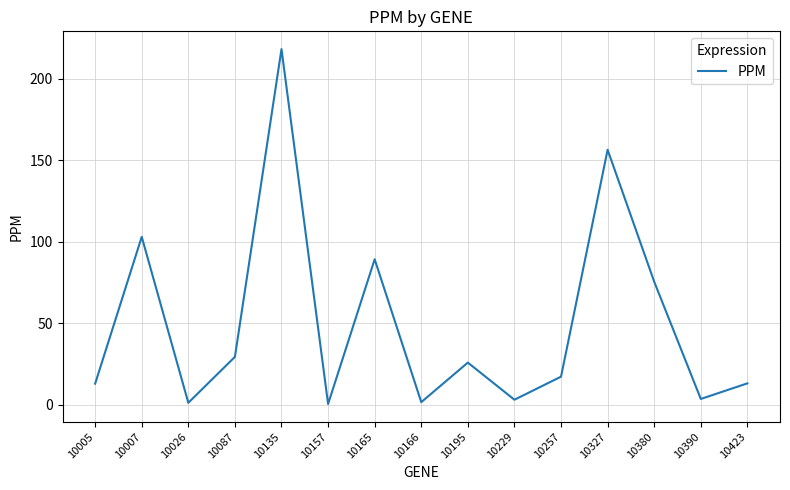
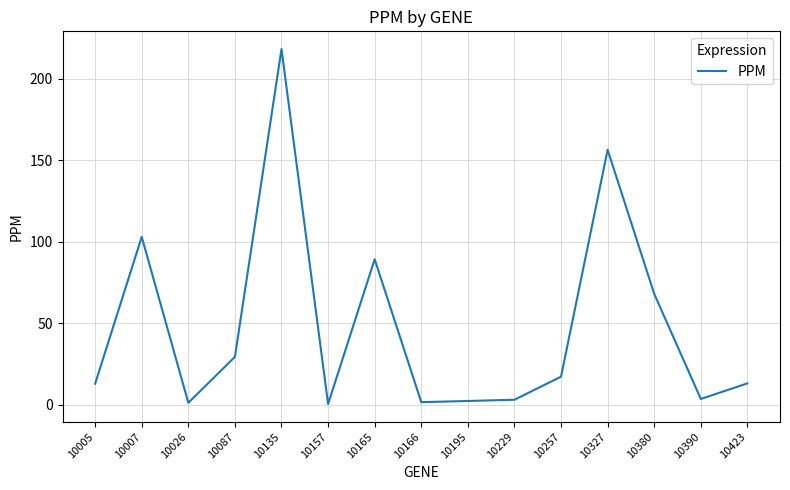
  {
    "10005": 13,
    "10007": 103,
    "10026": 1,
    "10087": 29,
    "10135": 218,
    "10157": 0,
    "10165": 89,
    "10166": 2,
-   "10195": 26,
+   "10195": 2,
    "10229": 3,
    "10257": 17,
    "10327": 156,
-   "10380": 75,
+   "10380": 68,
    "10390": 4,
    "10423": 13
  }
